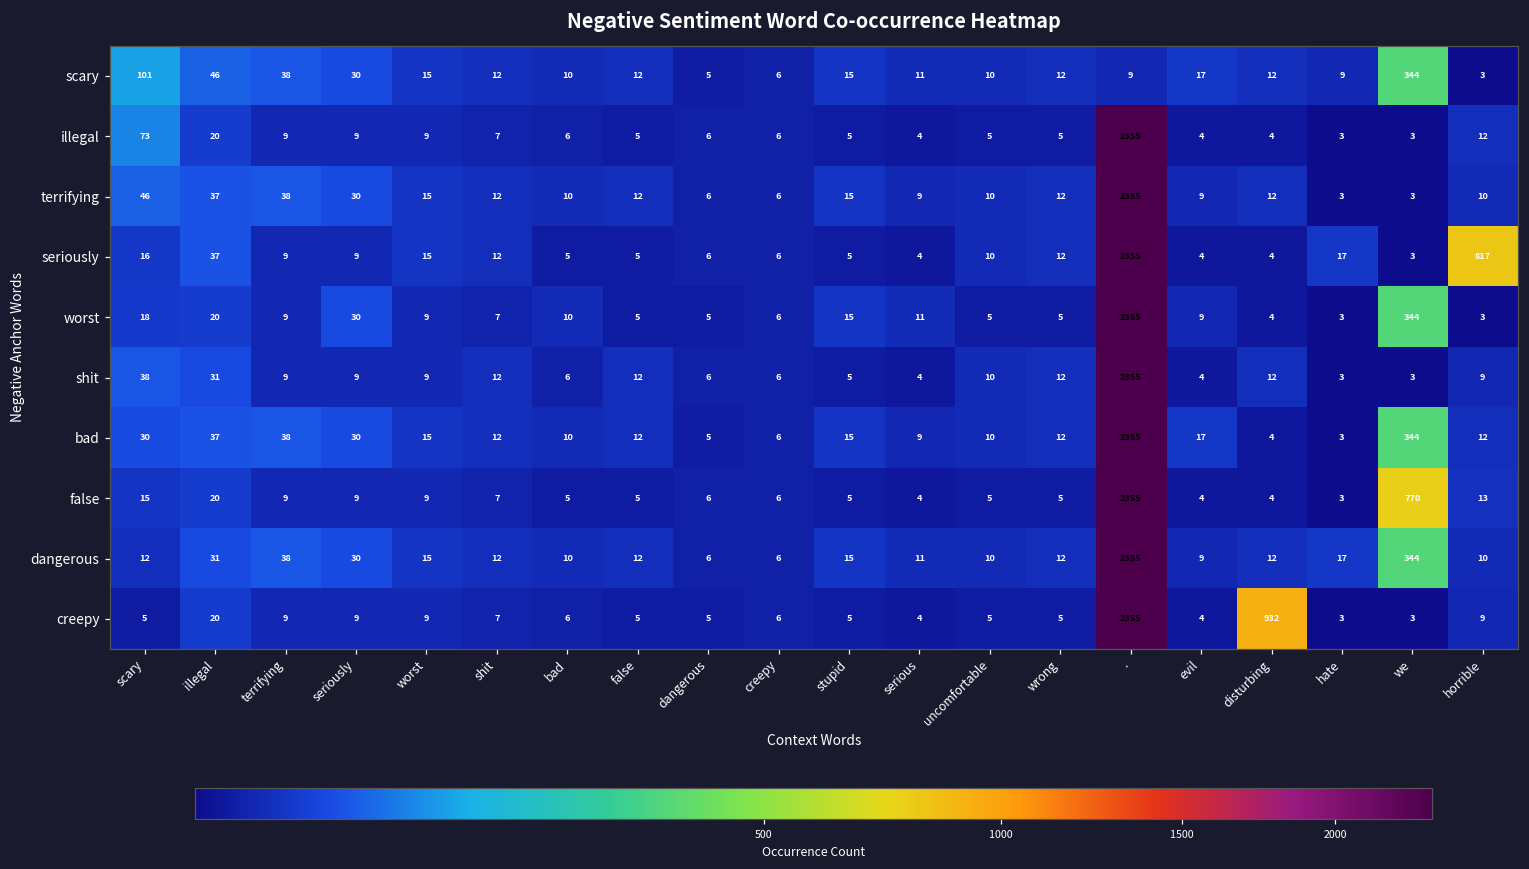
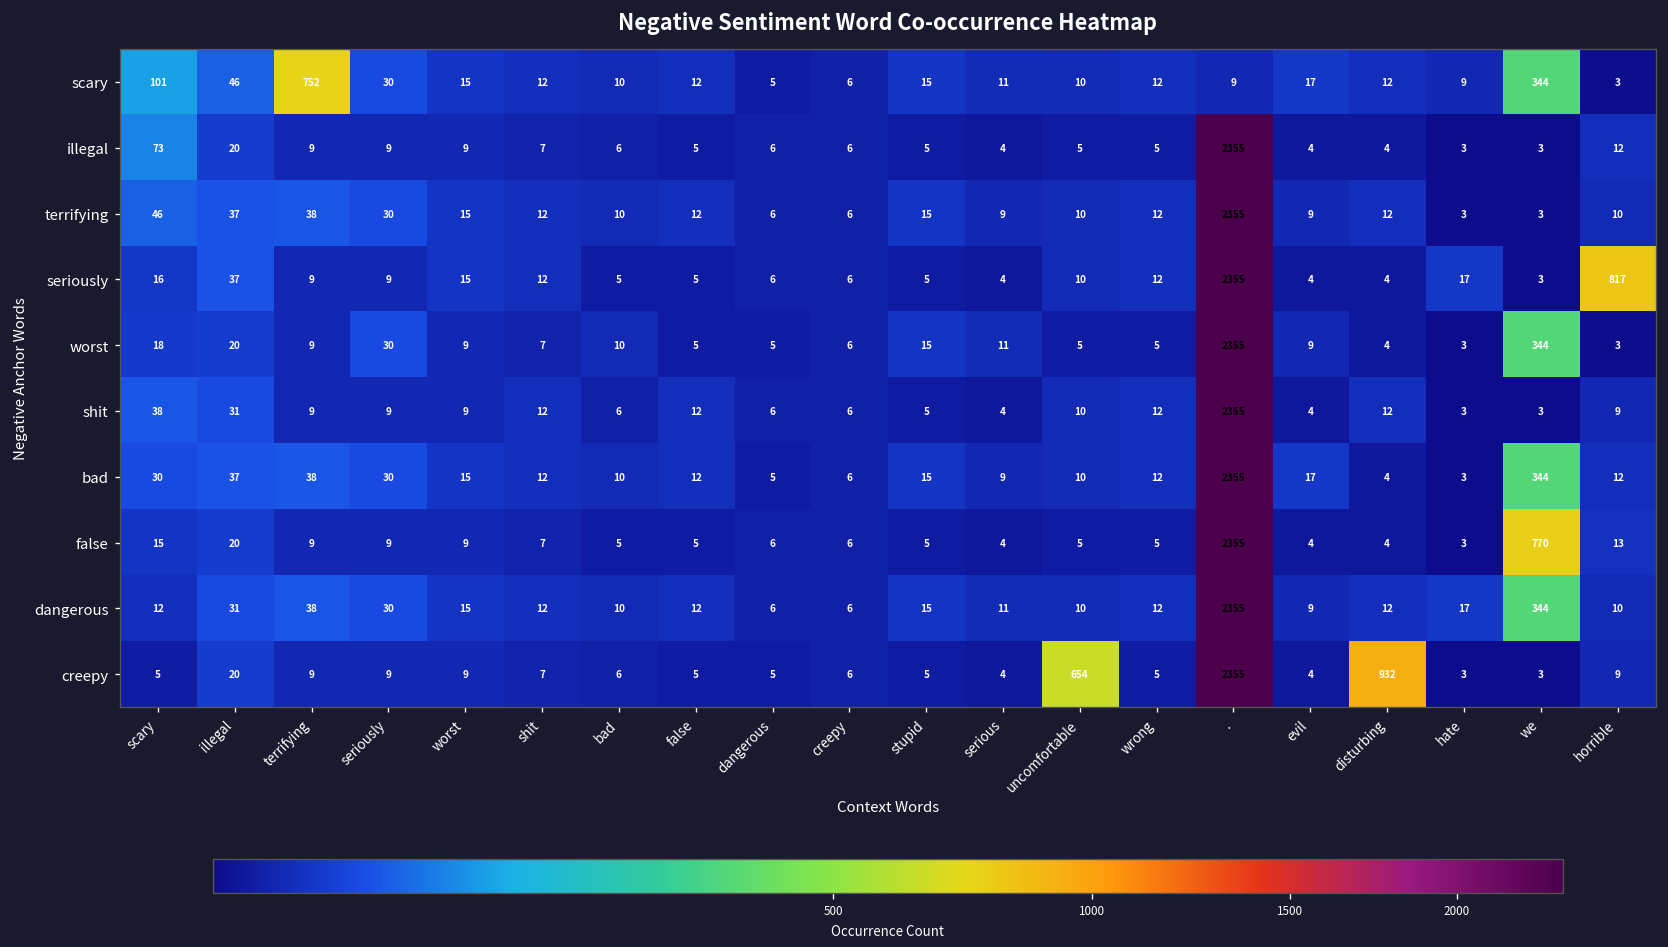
  {
    "scary": {
      "scary": 101,
      "illegal": 46,
-     "terrifying": 38,
+     "terrifying": 752,
      "seriously": 30,
      "worst": 15,
      "shit": 12,
      "bad": 10,
      "false": 12,
      "dangerous": 5,
      "creepy": 6,
      "stupid": 15,
      "serious": 11,
      "uncomfortable": 10,
      "wrong": 12,
      ".": 9,
      "evil": 17,
      "disturbing": 12,
      "hate": 9,
      "we": 344,
      "horrible": 3
    },
    "illegal": {
      "scary": 73,
      "illegal": 20,
      "terrifying": 9,
      "seriously": 9,
      "worst": 9,
      "shit": 7,
      "bad": 6,
      "false": 5,
      "dangerous": 6,
      "creepy": 6,
      "stupid": 5,
      "serious": 4,
      "uncomfortable": 5,
      "wrong": 5,
      ".": 2355,
      "evil": 4,
      "disturbing": 4,
      "hate": 3,
      "we": 3,
      "horrible": 12
    },
    "terrifying": {
      "scary": 46,
      "illegal": 37,
      "terrifying": 38,
      "seriously": 30,
      "worst": 15,
      "shit": 12,
      "bad": 10,
      "false": 12,
      "dangerous": 6,
      "creepy": 6,
      "stupid": 15,
      "serious": 9,
      "uncomfortable": 10,
      "wrong": 12,
      ".": 2355,
      "evil": 9,
      "disturbing": 12,
      "hate": 3,
      "we": 3,
      "horrible": 10
    },
    "seriously": {
      "scary": 16,
      "illegal": 37,
      "terrifying": 9,
      "seriously": 9,
      "worst": 15,
      "shit": 12,
      "bad": 5,
      "false": 5,
      "dangerous": 6,
      "creepy": 6,
      "stupid": 5,
      "serious": 4,
      "uncomfortable": 10,
      "wrong": 12,
      ".": 2355,
      "evil": 4,
      "disturbing": 4,
      "hate": 17,
      "we": 3,
      "horrible": 817
    },
    "worst": {
      "scary": 18,
      "illegal": 20,
      "terrifying": 9,
      "seriously": 30,
      "worst": 9,
      "shit": 7,
      "bad": 10,
      "false": 5,
      "dangerous": 5,
      "creepy": 6,
      "stupid": 15,
      "serious": 11,
      "uncomfortable": 5,
      "wrong": 5,
      ".": 2355,
      "evil": 9,
      "disturbing": 4,
      "hate": 3,
      "we": 344,
      "horrible": 3
    },
    "shit": {
      "scary": 38,
      "illegal": 31,
      "terrifying": 9,
      "seriously": 9,
      "worst": 9,
      "shit": 12,
      "bad": 6,
      "false": 12,
      "dangerous": 6,
      "creepy": 6,
      "stupid": 5,
      "serious": 4,
      "uncomfortable": 10,
      "wrong": 12,
      ".": 2355,
      "evil": 4,
      "disturbing": 12,
      "hate": 3,
      "we": 3,
      "horrible": 9
    },
    "bad": {
      "scary": 30,
      "illegal": 37,
      "terrifying": 38,
      "seriously": 30,
      "worst": 15,
      "shit": 12,
      "bad": 10,
      "false": 12,
      "dangerous": 5,
      "creepy": 6,
      "stupid": 15,
      "serious": 9,
      "uncomfortable": 10,
      "wrong": 12,
      ".": 2355,
      "evil": 17,
      "disturbing": 4,
      "hate": 3,
      "we": 344,
      "horrible": 12
    },
    "false": {
      "scary": 15,
      "illegal": 20,
      "terrifying": 9,
      "seriously": 9,
      "worst": 9,
      "shit": 7,
      "bad": 5,
      "false": 5,
      "dangerous": 6,
      "creepy": 6,
      "stupid": 5,
      "serious": 4,
      "uncomfortable": 5,
      "wrong": 5,
      ".": 2355,
      "evil": 4,
      "disturbing": 4,
      "hate": 3,
      "we": 770,
      "horrible": 13
    },
    "dangerous": {
      "scary": 12,
      "illegal": 31,
      "terrifying": 38,
      "seriously": 30,
      "worst": 15,
      "shit": 12,
      "bad": 10,
      "false": 12,
      "dangerous": 6,
      "creepy": 6,
      "stupid": 15,
      "serious": 11,
      "uncomfortable": 10,
      "wrong": 12,
      ".": 2355,
      "evil": 9,
      "disturbing": 12,
      "hate": 17,
      "we": 344,
      "horrible": 10
    },
    "creepy": {
      "scary": 5,
      "illegal": 20,
      "terrifying": 9,
      "seriously": 9,
      "worst": 9,
      "shit": 7,
      "bad": 6,
      "false": 5,
      "dangerous": 5,
      "creepy": 6,
      "stupid": 5,
      "serious": 4,
-     "uncomfortable": 5,
+     "uncomfortable": 654,
      "wrong": 5,
      ".": 2355,
      "evil": 4,
      "disturbing": 932,
      "hate": 3,
      "we": 3,
      "horrible": 9
    }
  }
